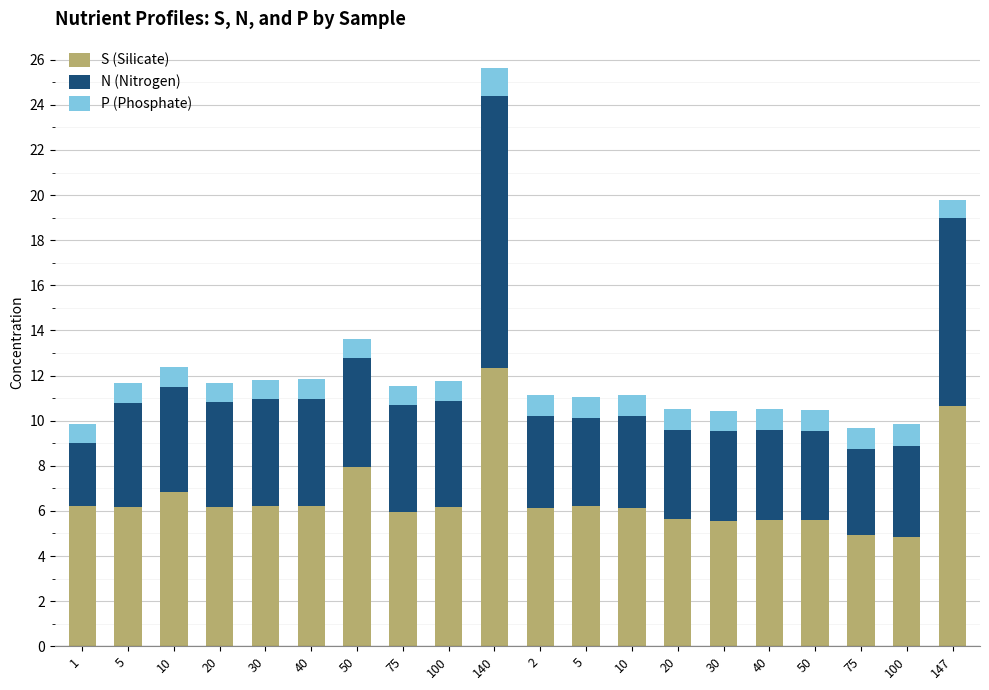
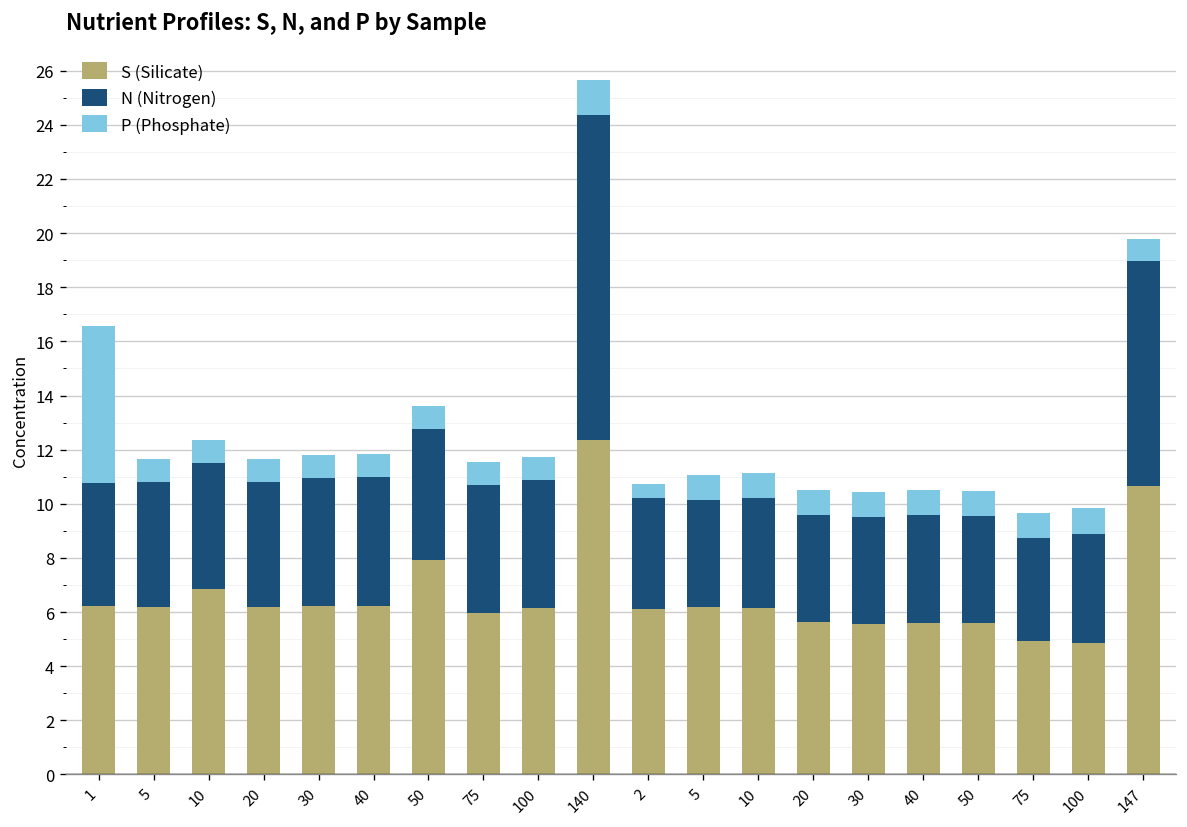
  {
    "N (Nitrogen)": {
-     "1": 2.8,
+     "1": 4.6,
      "140": 12.0,
      "2": 4.1,
      "147": 8.3
    },
    "P (Phosphate)": {
-     "1": 0.9,
+     "1": 5.8,
      "140": 1.3,
-     "2": 0.9,
+     "2": 0.5,
      "147": 0.8
    }
  }
